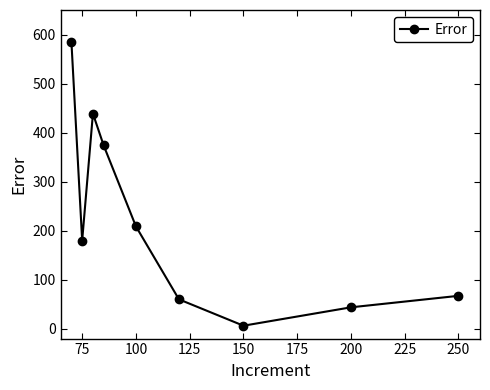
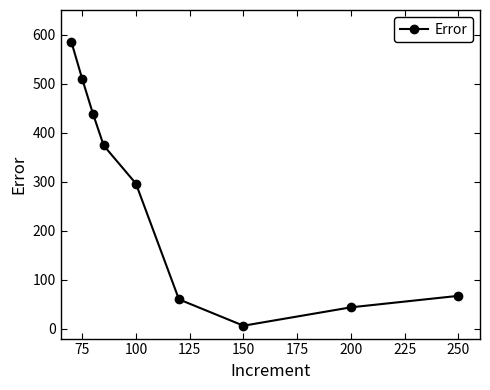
  {
-   "75": 180,
-   "100": 210,
+   "75": 510,
+   "100": 300,
    "150": 10,
    "200": 40,
    "250": 70
  }
